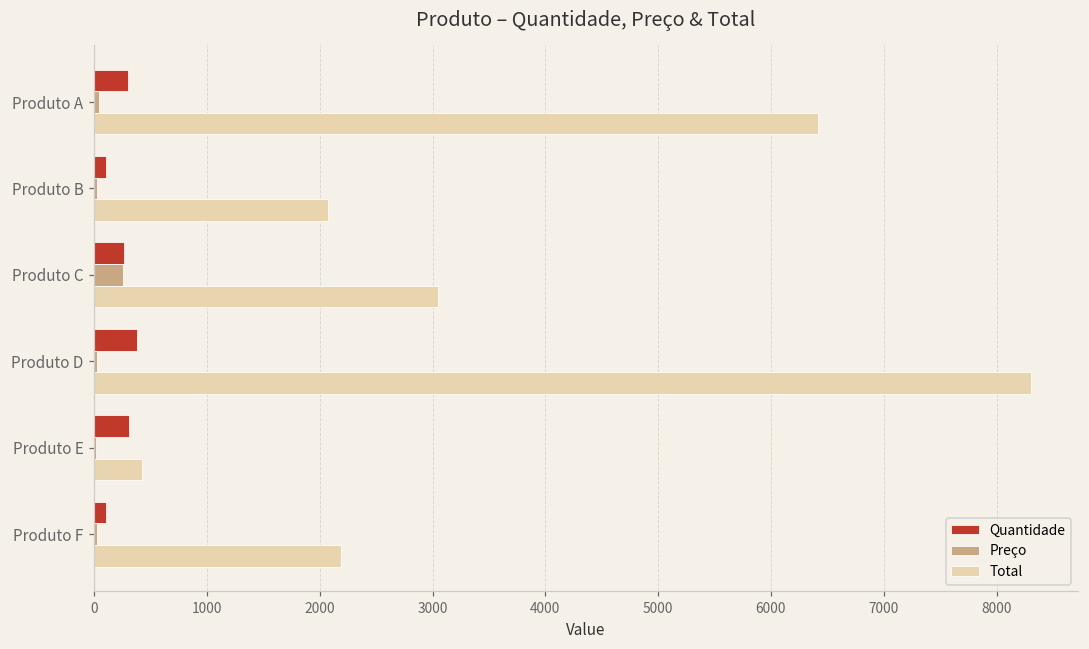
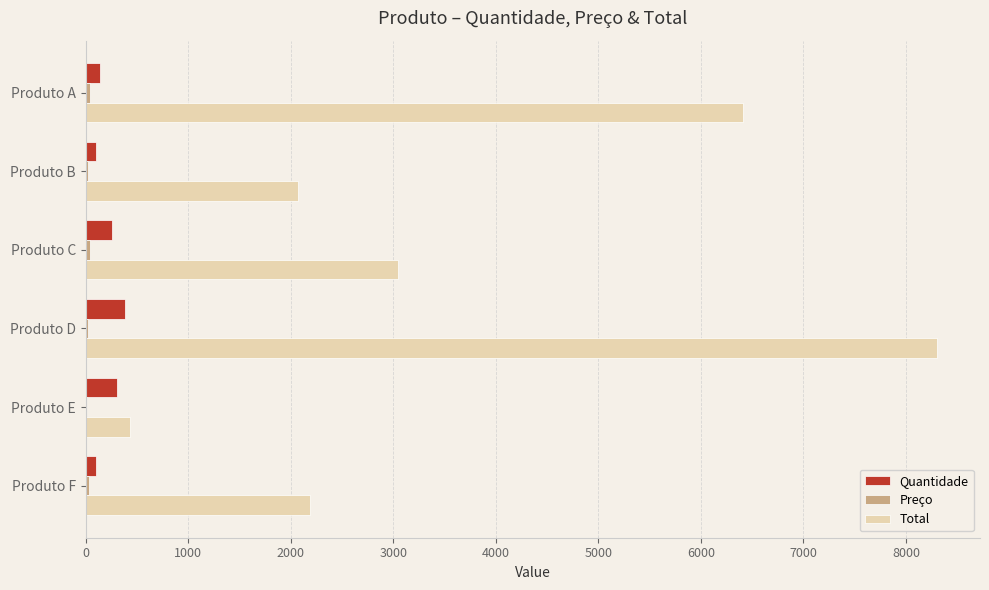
  {
    "Quantidade": {
-     "Produto A": 300,
+     "Produto A": 140,
      "Produto B": 100,
      "Produto C": 260,
      "Produto D": 380,
      "Produto E": 310,
      "Produto F": 110
    },
    "Preço": {
      "Produto A": 50,
-     "Produto C": 250,
+     "Produto C": 40,
      "Produto D": 30,
      "Produto F": 30
    },
    "Total": {
      "Produto A": 6410,
      "Produto B": 2070,
      "Produto C": 3050,
      "Produto D": 8310,
      "Produto E": 430,
      "Produto F": 2190
    }
  }
